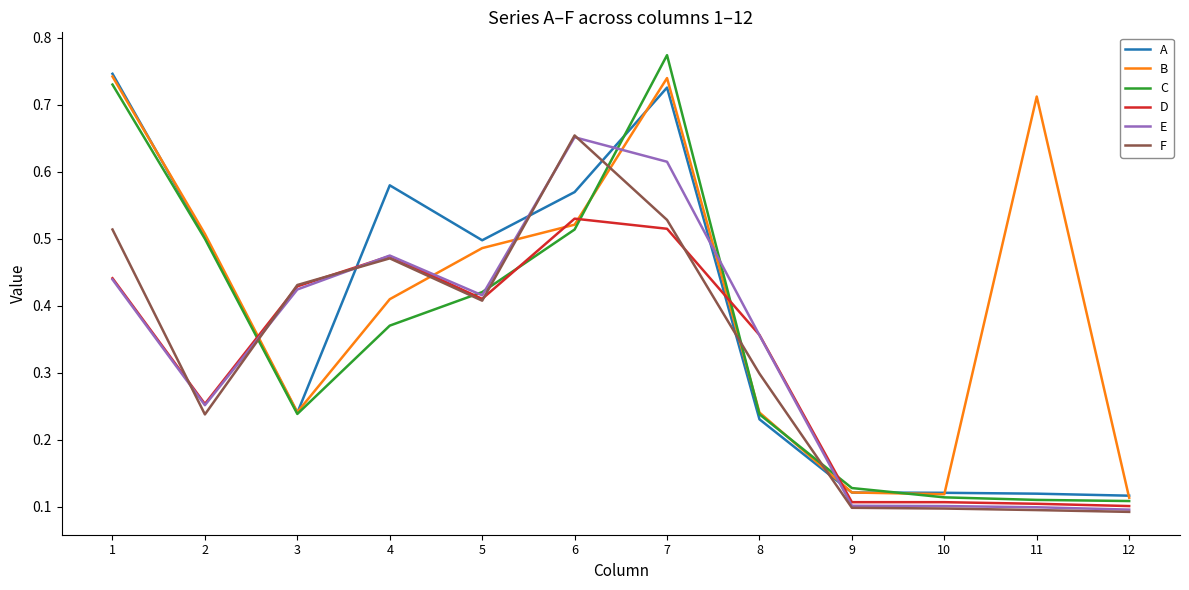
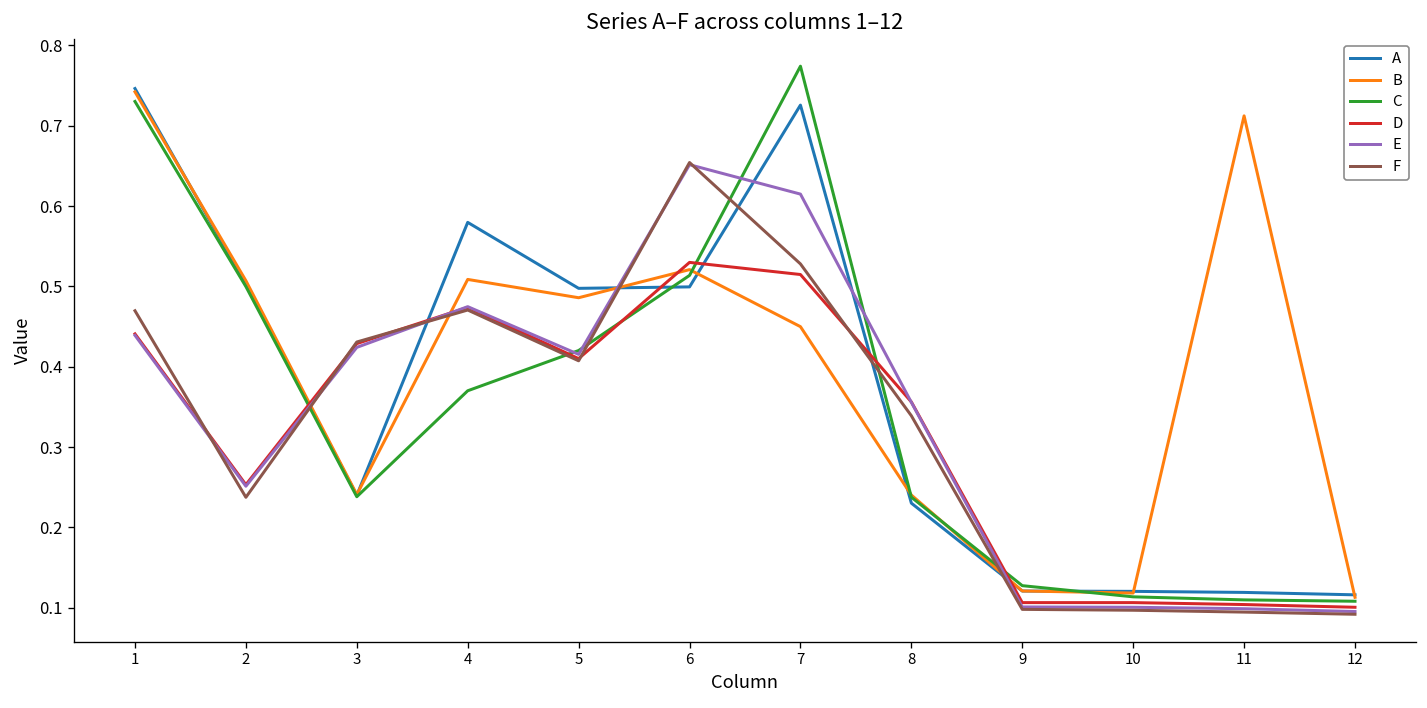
  {
    "A": {
      "1": 0.75,
      "4": 0.58,
      "5": 0.50,
-     "6": 0.57,
+     "6": 0.50,
      "7": 0.73,
      "8": 0.23,
      "11": 0.12
    },
    "B": {
      "1": 0.74,
      "2": 0.51,
-     "4": 0.41,
+     "4": 0.51,
      "5": 0.49,
      "6": 0.52,
-     "7": 0.74,
+     "7": 0.45,
      "11": 0.71
    },
    "C": {
      "1": 0.73,
      "4": 0.37,
      "5": 0.42,
      "6": 0.51,
      "7": 0.77,
      "9": 0.13,
      "10": 0.11,
      "11": 0.11,
      "12": 0.11
    },
    "D": {
      "6": 0.53,
      "7": 0.51,
      "9": 0.11,
      "10": 0.11,
      "11": 0.10,
      "12": 0.10
    },
    "E": {
      "3": 0.42,
      "5": 0.42,
      "7": 0.62,
      "11": 0.10
    },
    "F": {
-     "1": 0.51,
+     "1": 0.47,
      "2": 0.24,
      "7": 0.53,
-     "8": 0.30,
+     "8": 0.34,
      "11": 0.09
    }
  }
